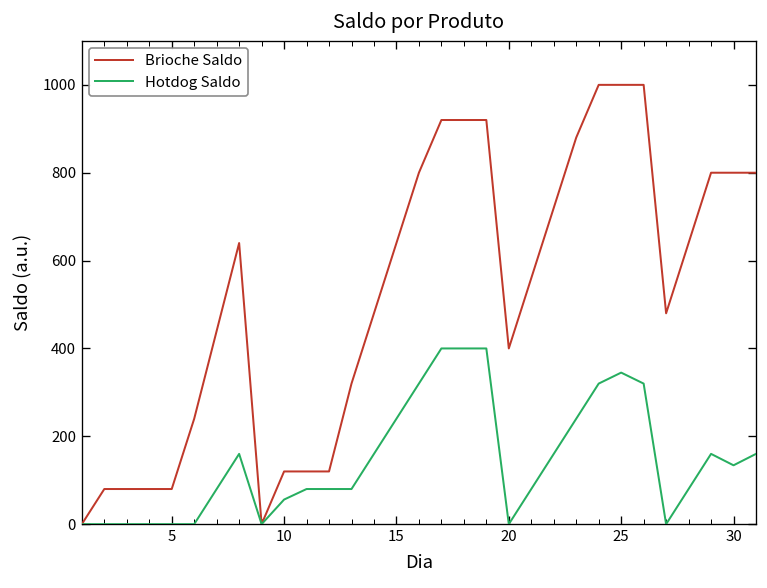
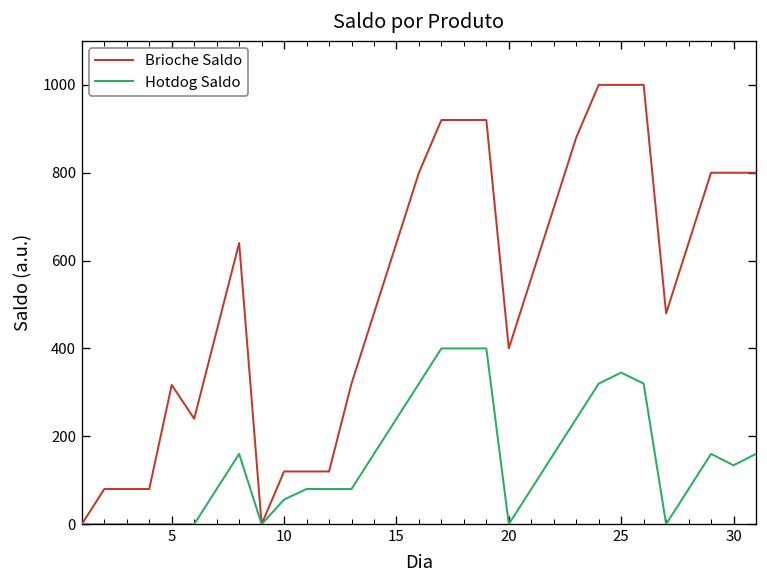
  {
    "Brioche Saldo": {
-     "5": 80,
+     "5": 320,
      "10": 120,
      "15": 640,
      "20": 400,
      "25": 1000,
      "30": 800
    },
    "Hotdog Saldo": {
      "5": 0,
      "10": 60,
      "15": 240,
      "20": 0,
      "25": 350,
      "30": 130
    }
  }
